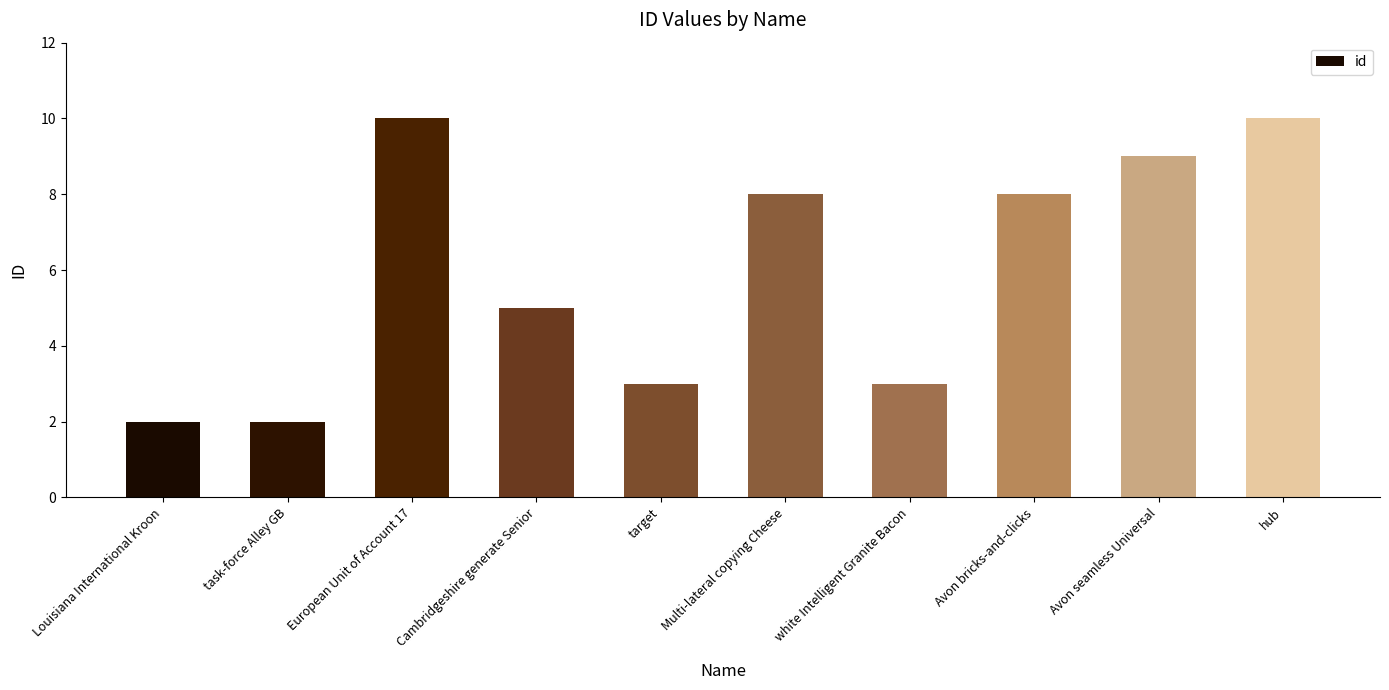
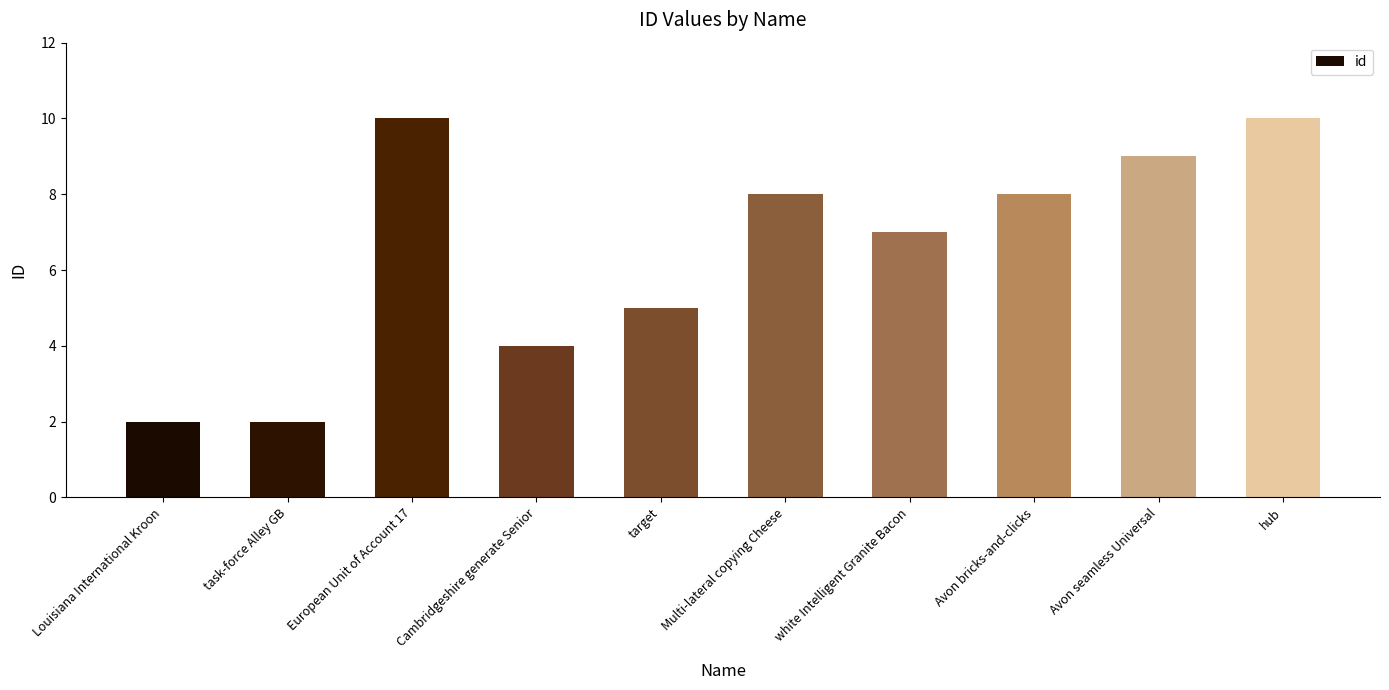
  {
    "Louisiana International Kroon": 2,
    "task-force Alley GB": 2,
    "European Unit of Account 17": 10,
-   "Cambridgeshire generate Senior": 5,
-   "target": 3,
+   "Cambridgeshire generate Senior": 4,
+   "target": 5,
    "Multi-lateral copying Cheese": 8,
-   "white Intelligent Granite Bacon": 3,
+   "white Intelligent Granite Bacon": 7,
    "Avon bricks-and-clicks": 8,
    "Avon seamless Universal": 9,
    "hub": 10
  }
